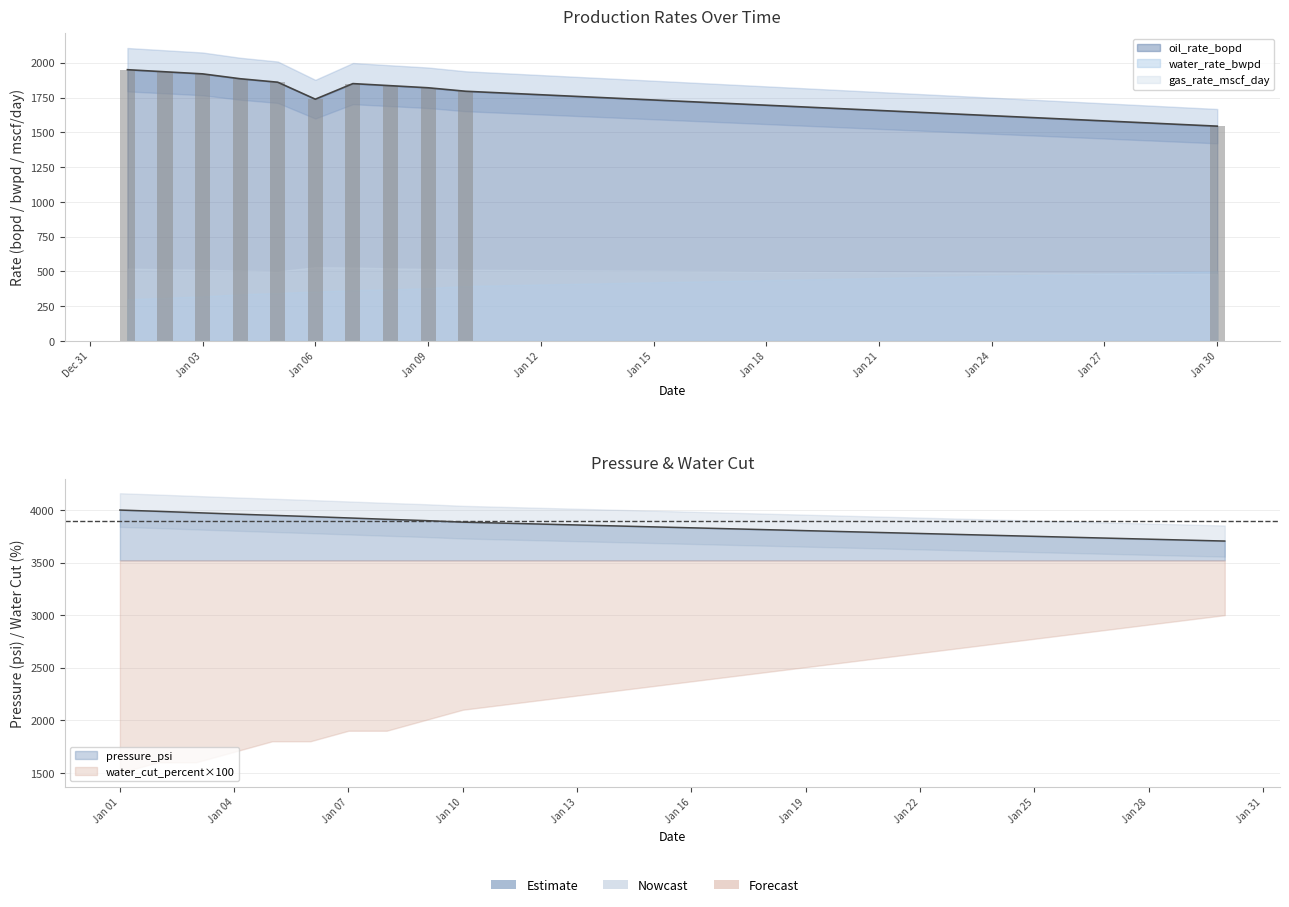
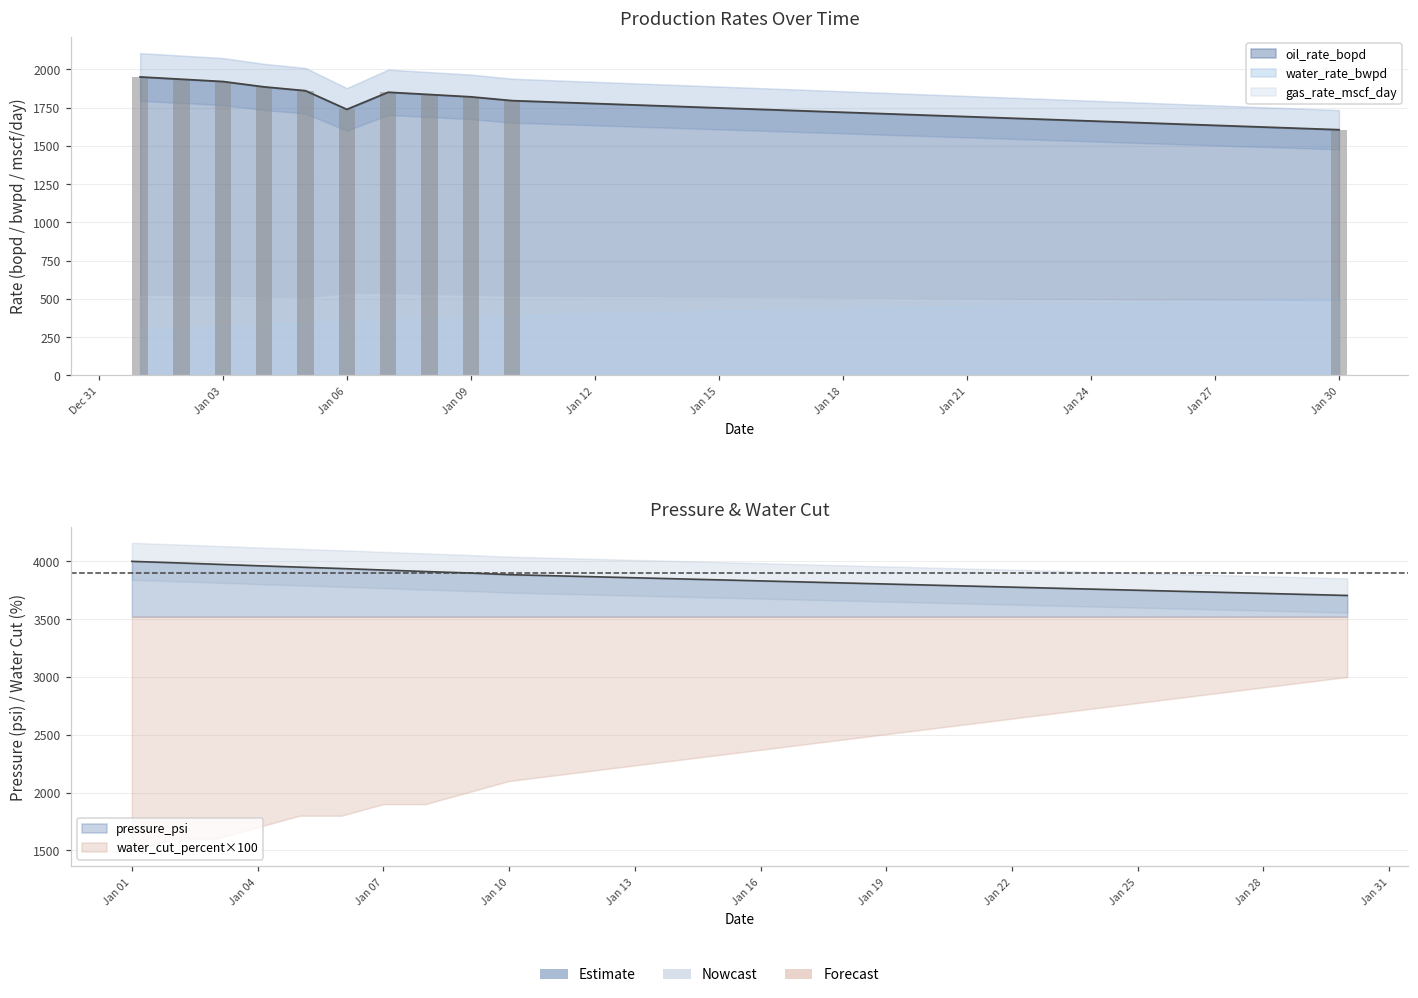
  {
    "Production Rates Over Time": {
      "oil_rate_bopd": {
        "Jan 03": 1920,
        "Jan 06": 1740,
        "Jan 09": 1820,
-       "Jan 30": 1540
+       "Jan 30": 1610
      }
    }
  }
